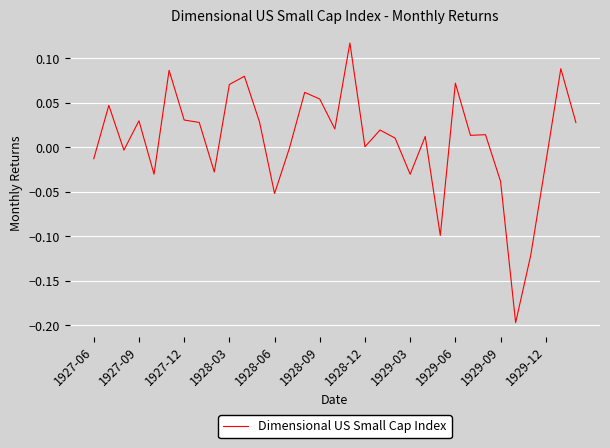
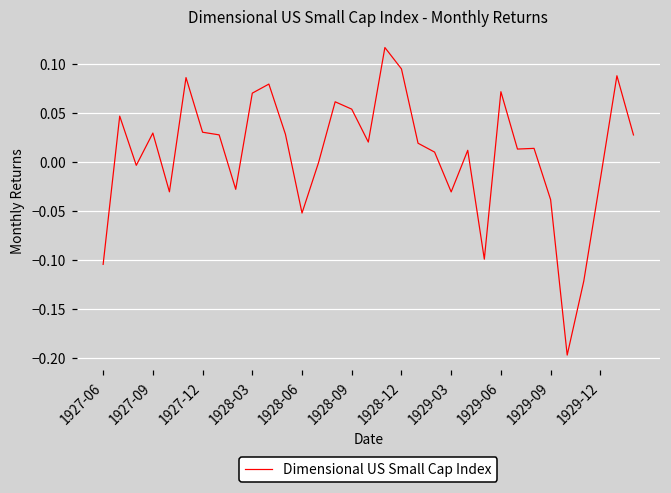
  {
-   "1927-06": -0.01,
+   "1927-06": -0.10,
    "1927-09": 0.03,
    "1927-12": 0.03,
    "1928-03": 0.07,
    "1928-06": -0.05,
    "1928-09": 0.05,
-   "1928-12": 0.00,
+   "1928-12": 0.10,
    "1929-03": -0.03,
    "1929-06": 0.07,
    "1929-09": -0.04,
    "1929-12": -0.02
  }
